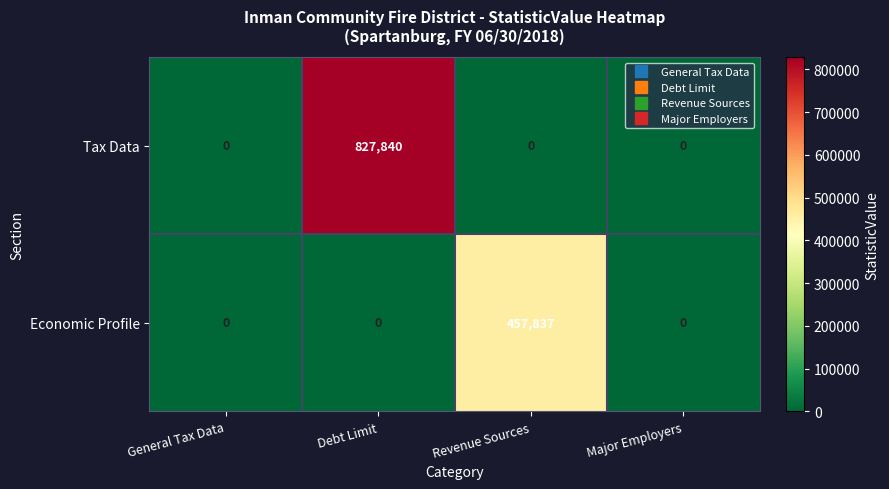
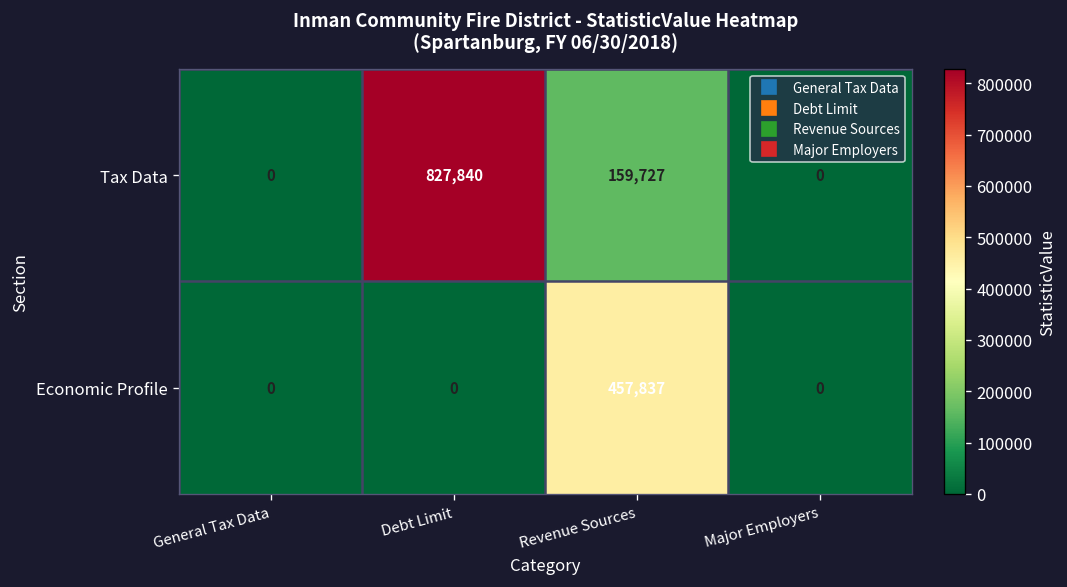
  {
    "Tax Data": {
      "General Tax Data": "0",
      "Debt Limit": "827,840",
-     "Revenue Sources": "0",
+     "Revenue Sources": "159,727",
      "Major Employers": "0"
    },
    "Economic Profile": {
      "General Tax Data": "0",
      "Debt Limit": "0",
      "Revenue Sources": "457,837",
      "Major Employers": "0"
    }
  }
